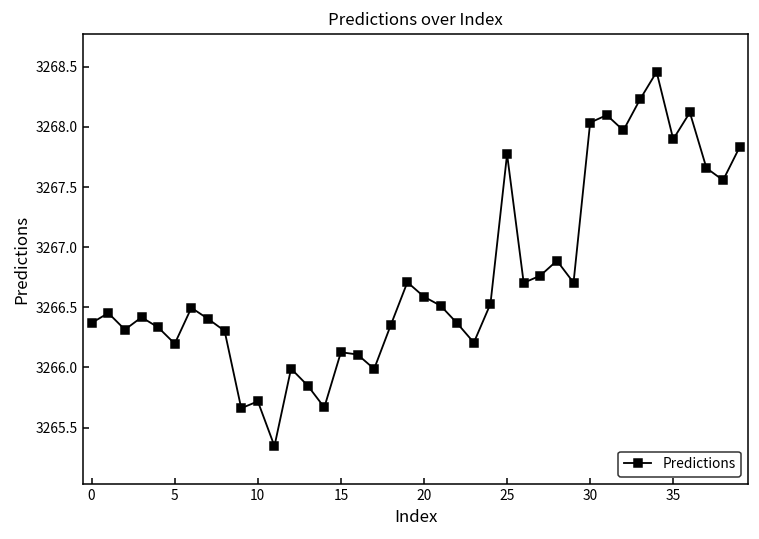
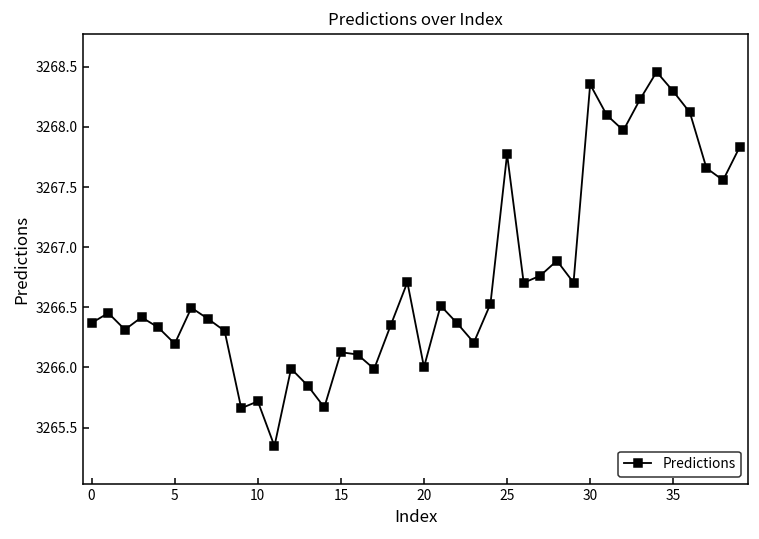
  {
    "0": 3266.37,
    "5": 3266.20,
    "10": 3265.72,
    "15": 3266.13,
-   "20": 3266.59,
+   "20": 3266.00,
    "25": 3267.77,
-   "30": 3268.04,
-   "35": 3267.90
+   "30": 3268.35,
+   "35": 3268.30
  }
